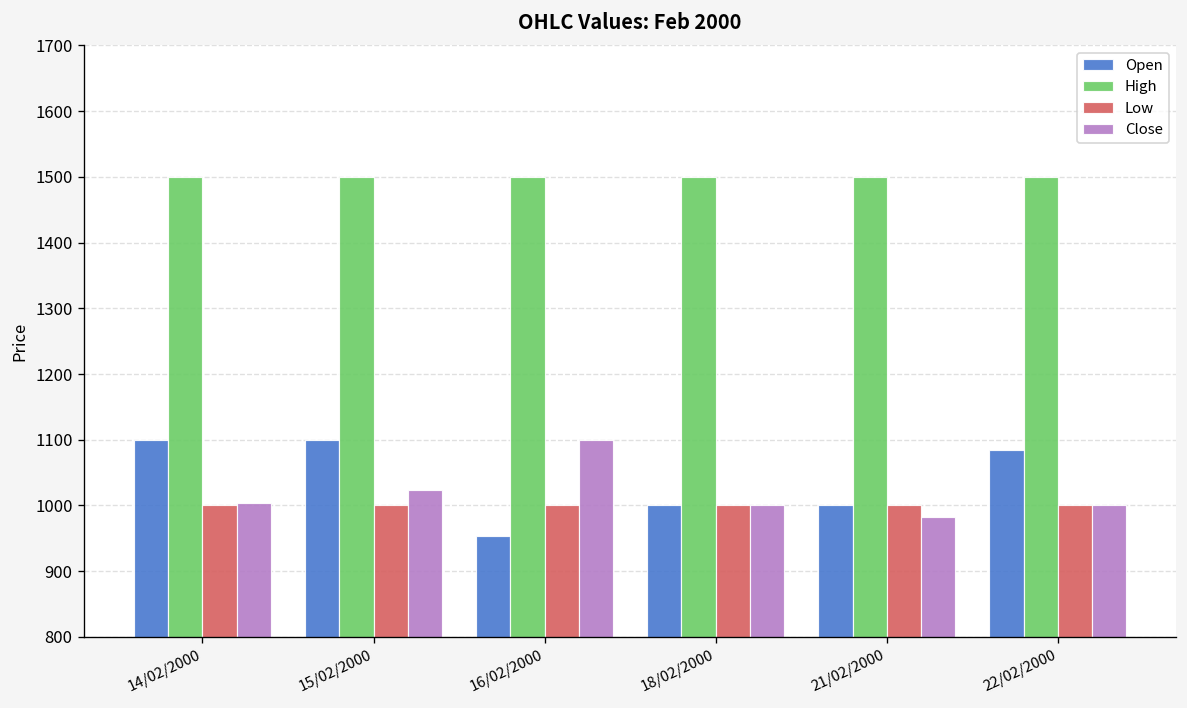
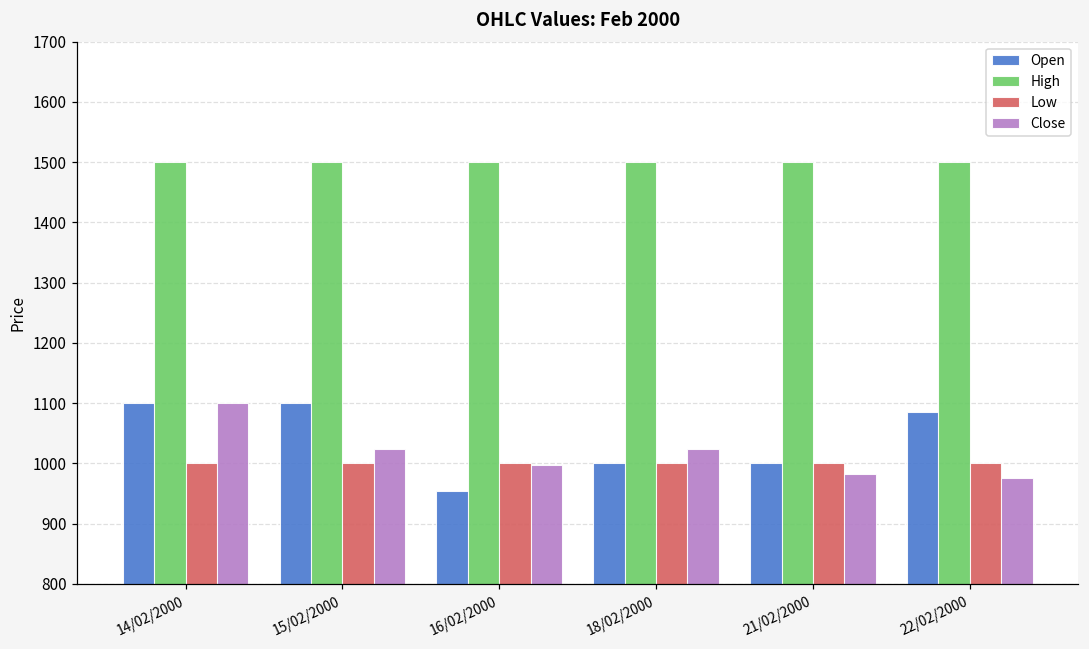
  {
    "Open": {
      "14/02/2000": 1100,
      "15/02/2000": 1100,
      "16/02/2000": 950,
      "18/02/2000": 1000,
      "21/02/2000": 1000,
      "22/02/2000": 1090
    },
    "High": {
      "14/02/2000": 1500,
      "15/02/2000": 1500,
      "16/02/2000": 1500,
      "18/02/2000": 1500,
      "21/02/2000": 1500,
      "22/02/2000": 1500
    },
    "Low": {
      "14/02/2000": 1000,
      "15/02/2000": 1000,
      "16/02/2000": 1000,
      "18/02/2000": 1000,
      "21/02/2000": 1000,
      "22/02/2000": 1000
    },
    "Close": {
-     "14/02/2000": 1000,
+     "14/02/2000": 1100,
      "15/02/2000": 1020,
-     "16/02/2000": 1100,
-     "18/02/2000": 1000,
+     "16/02/2000": 1000,
+     "18/02/2000": 1020,
      "21/02/2000": 980,
-     "22/02/2000": 1000
+     "22/02/2000": 980
    }
  }
